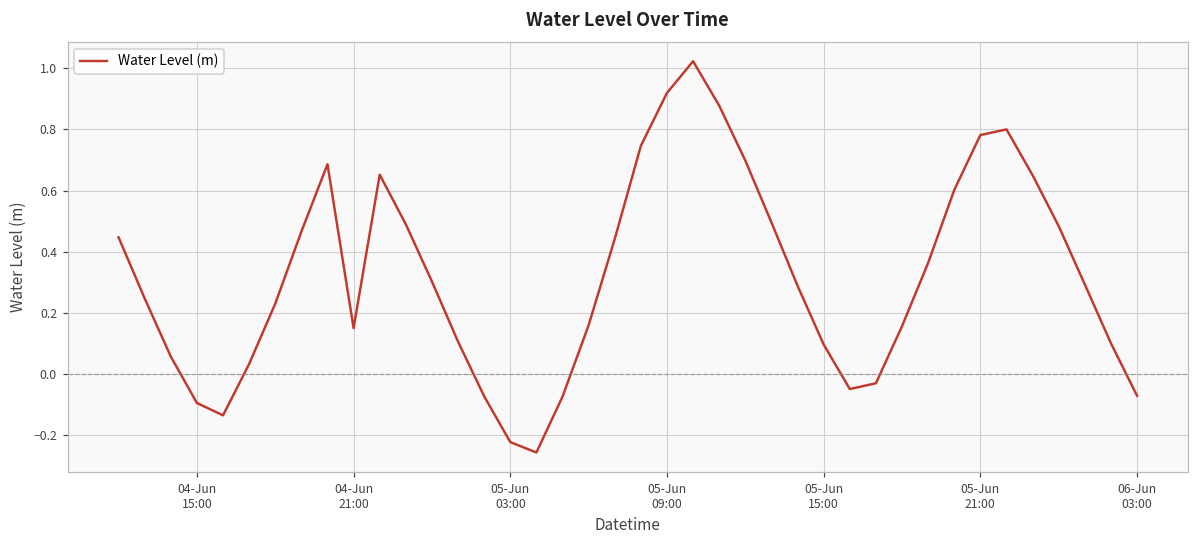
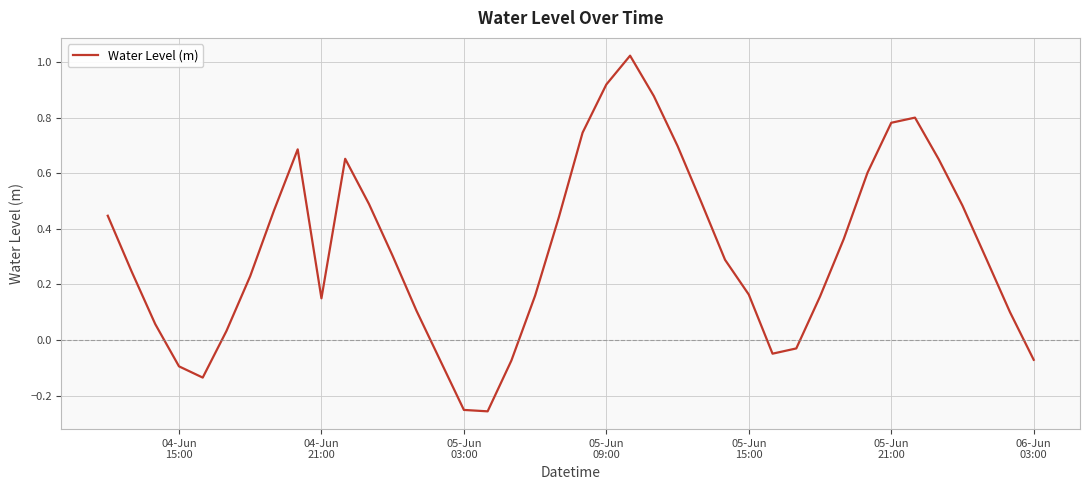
  {
    "04-Jun 15:00": -0.09,
    "04-Jun 21:00": 0.15,
-   "05-Jun 03:00": -0.22,
+   "05-Jun 03:00": -0.25,
    "05-Jun 09:00": 0.92,
-   "05-Jun 15:00": 0.10,
+   "05-Jun 15:00": 0.16,
    "05-Jun 21:00": 0.78,
    "06-Jun 03:00": -0.07
  }
